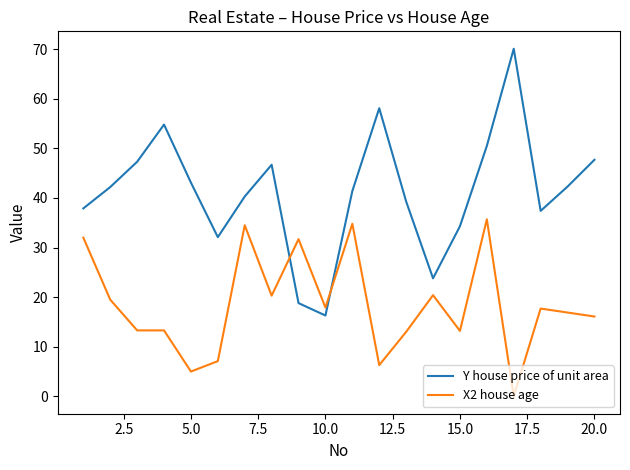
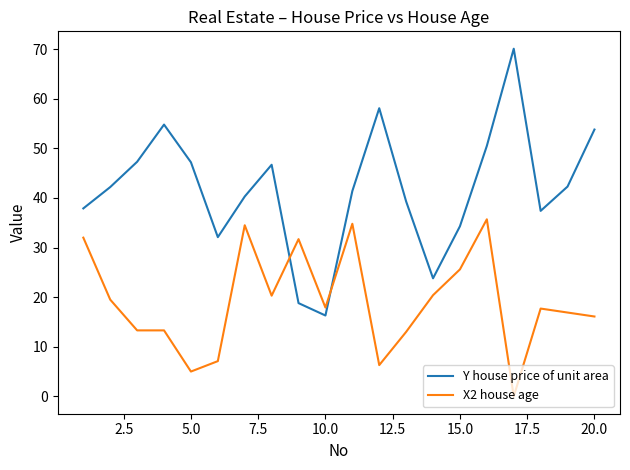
  {
    "Y house price of unit area": {
-     "5.0": 43,
+     "5.0": 47,
      "10.0": 16,
      "15.0": 34,
-     "20.0": 48
+     "20.0": 54
    },
    "X2 house age": {
      "5.0": 5,
      "10.0": 18,
-     "15.0": 13,
+     "15.0": 26,
      "20.0": 16
    }
  }
